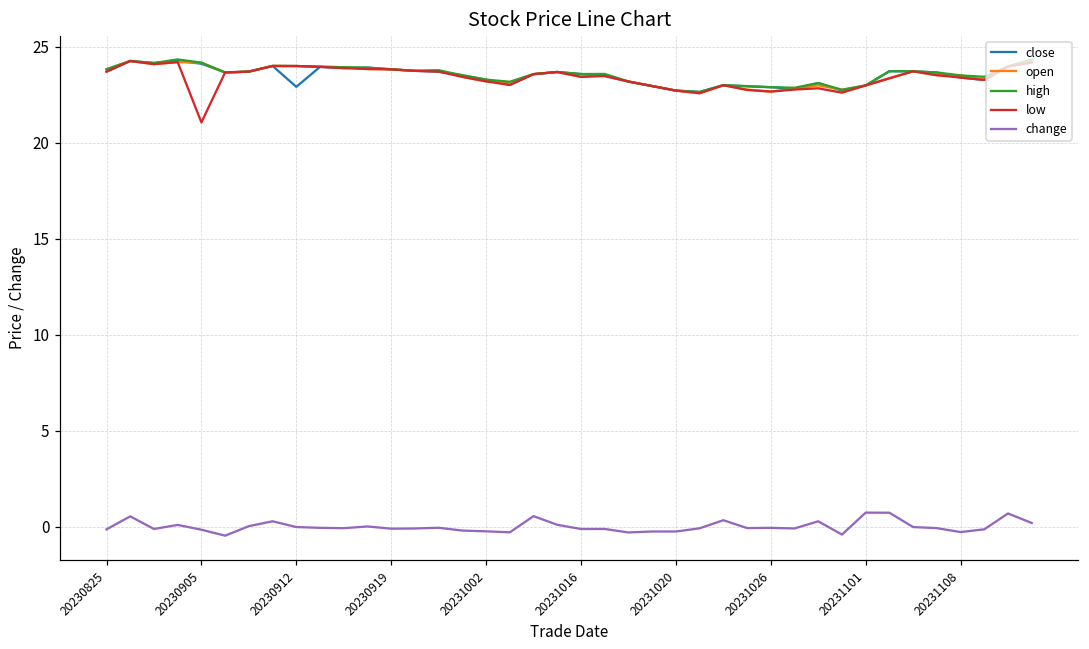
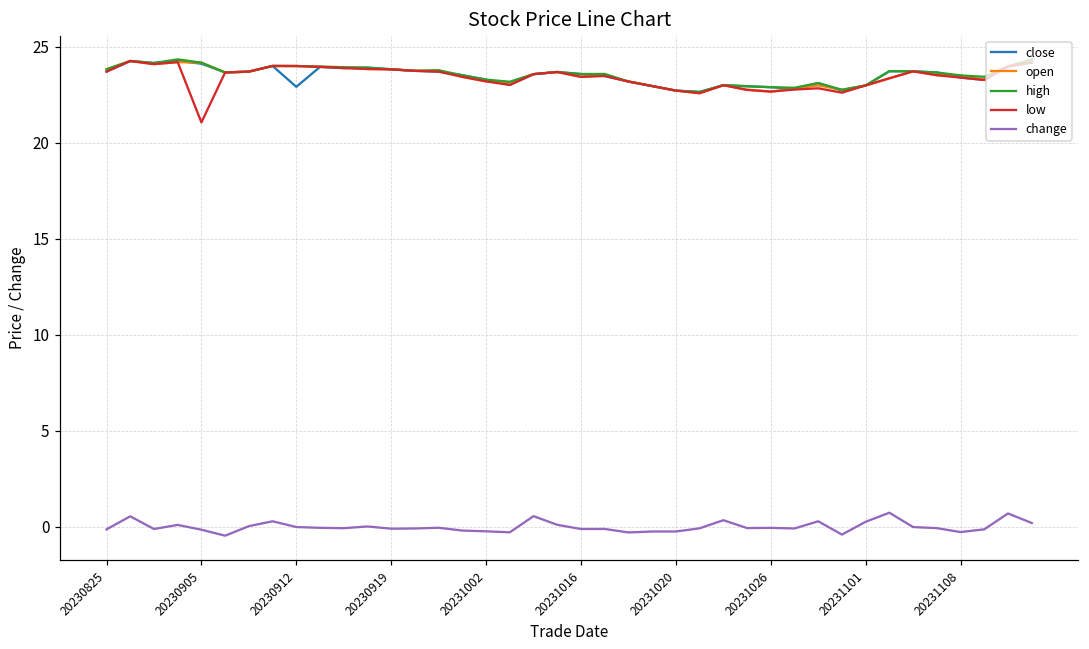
  {
    "close": {
      "20230912": 22.9
    },
    "low": {
      "20230905": 21.1
    },
    "change": {
      "20230825": -0.1,
      "20230905": -0.1,
      "20230912": 0.0,
      "20230919": -0.1,
      "20231002": -0.2,
      "20231016": -0.1,
      "20231020": -0.2,
      "20231026": 0.0,
-     "20231101": 0.7,
+     "20231101": 0.3,
      "20231108": -0.3
    }
  }
